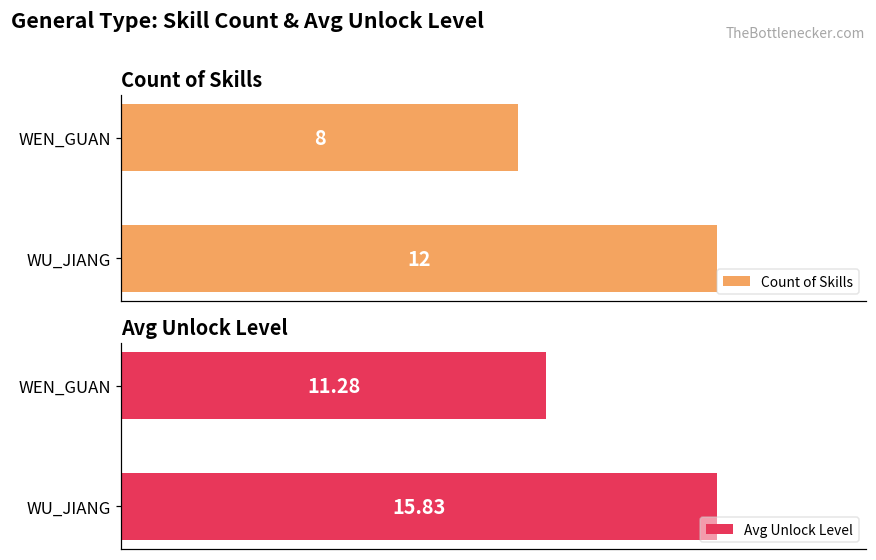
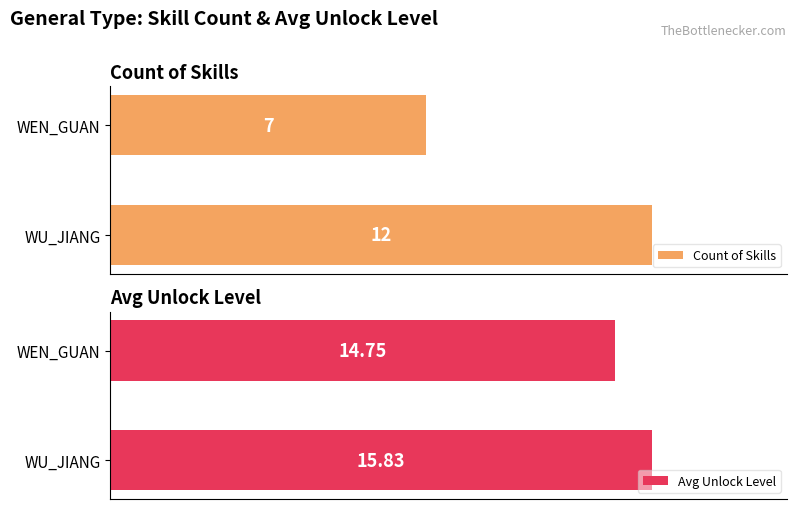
  {
    "Count of Skills": {
-     "WEN_GUAN": 8,
+     "WEN_GUAN": 7,
      "WU_JIANG": 12
    },
    "Avg Unlock Level": {
-     "WEN_GUAN": 11.28,
+     "WEN_GUAN": 14.75,
      "WU_JIANG": 15.83
    }
  }
